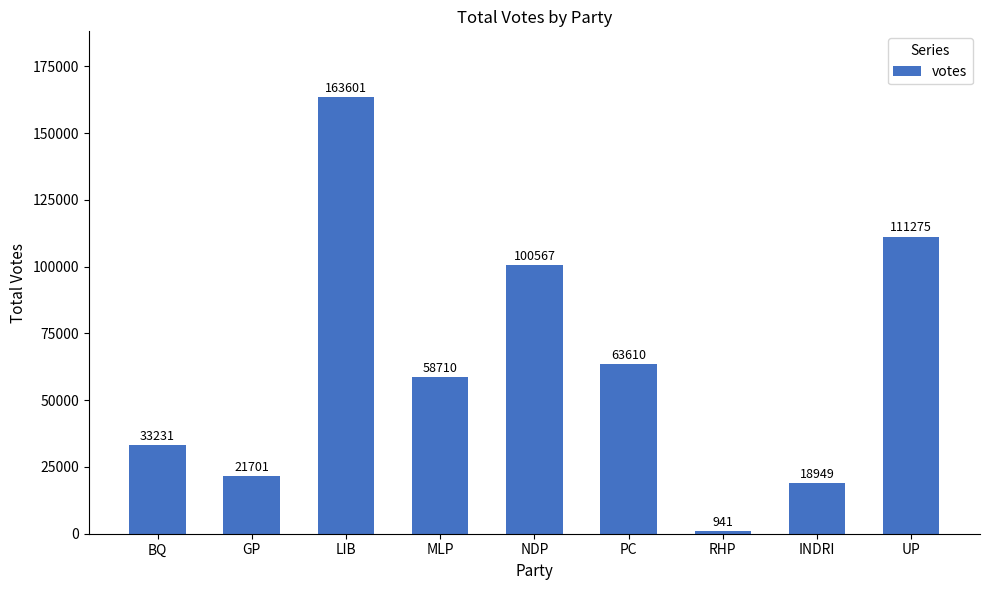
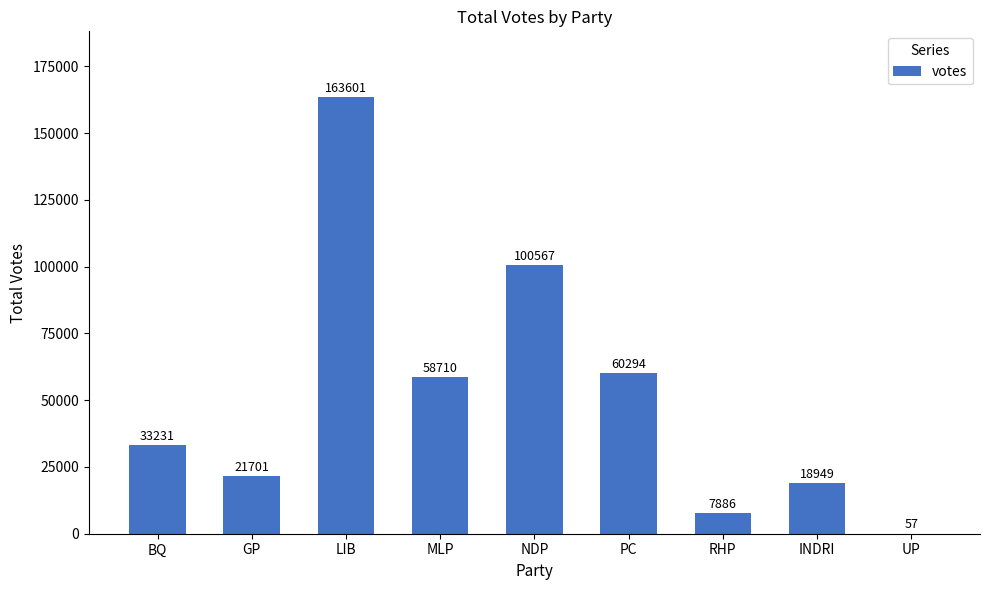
  {
    "BQ": 33231,
    "GP": 21701,
    "LIB": 163601,
    "MLP": 58710,
    "NDP": 100567,
-   "PC": 63610,
-   "RHP": 941,
+   "PC": 60294,
+   "RHP": 7886,
    "INDRI": 18949,
-   "UP": 111275
+   "UP": 57
  }
